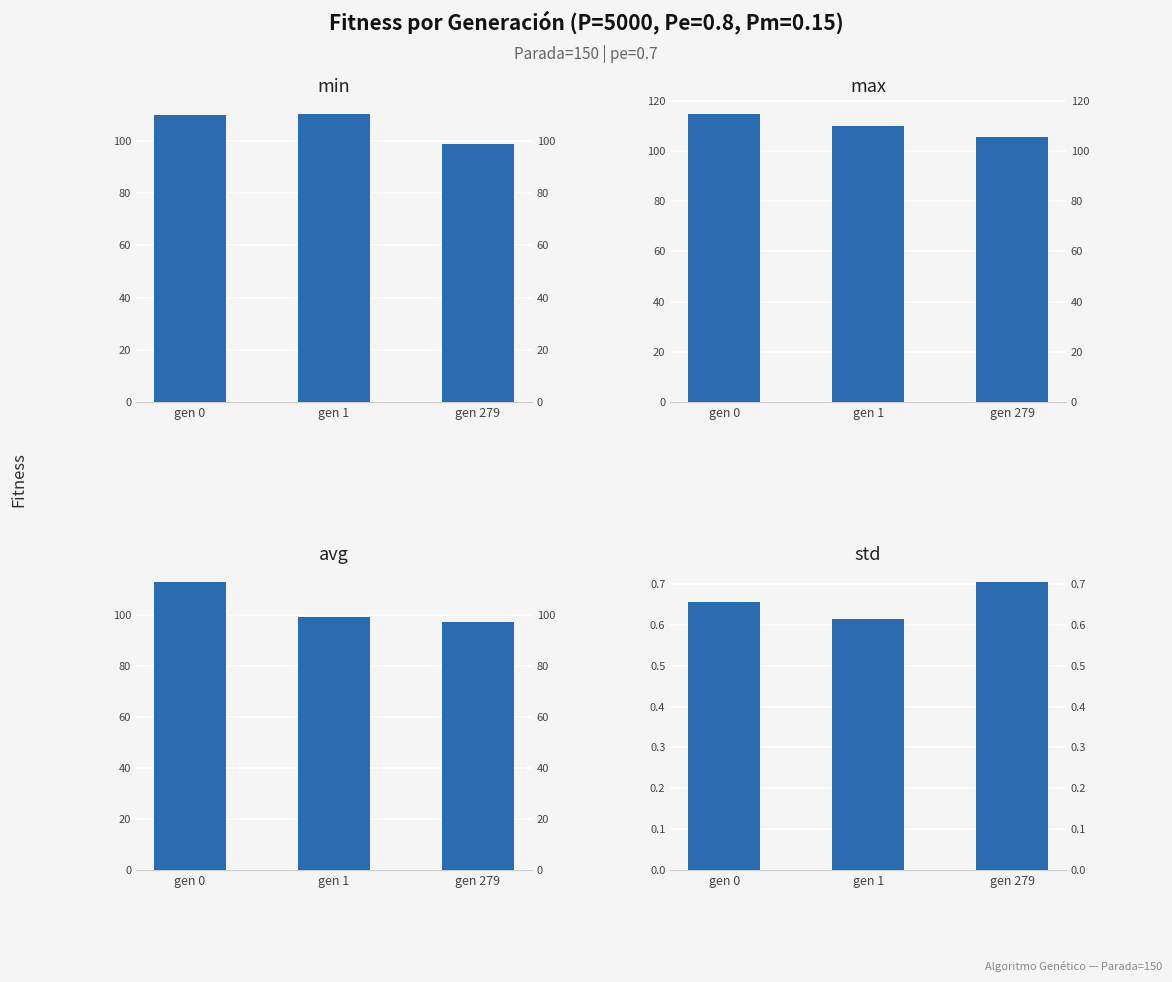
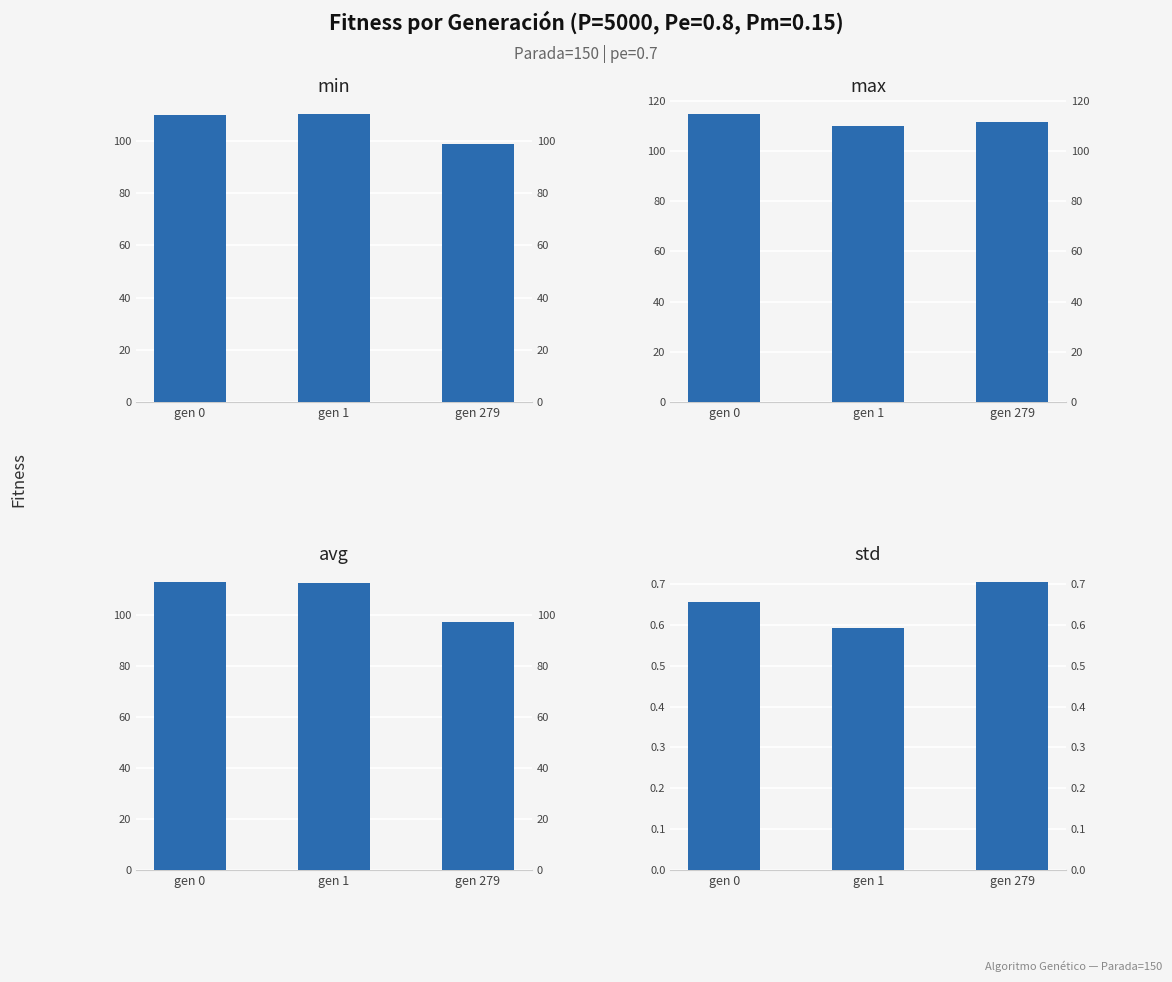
  {
    "min": {
      "gen 0": 110,
      "gen 1": 110,
      "gen 279": 99
    },
    "max": {
      "gen 0": 115,
      "gen 1": 110,
-     "gen 279": 106
+     "gen 279": 112
    },
    "avg": {
      "gen 0": 113,
-     "gen 1": 99,
+     "gen 1": 112,
      "gen 279": 97
    },
    "std": {
      "gen 0": 0.66,
-     "gen 1": 0.61,
+     "gen 1": 0.59,
      "gen 279": 0.70
    }
  }
